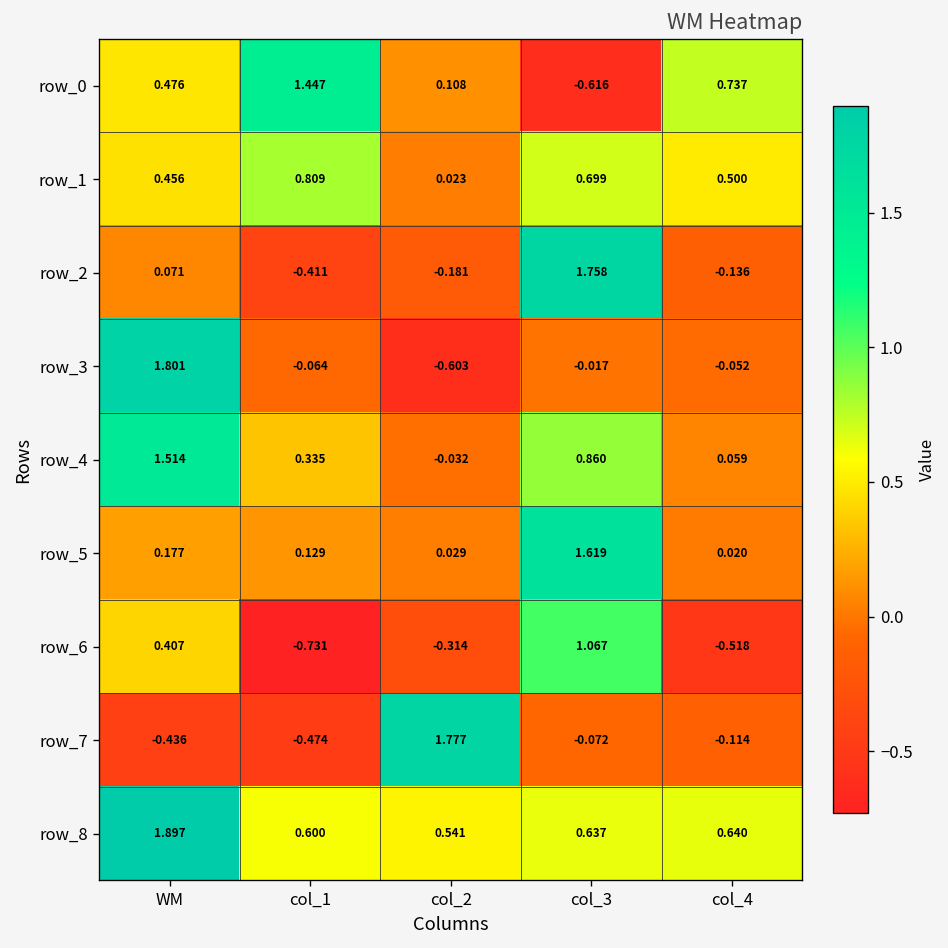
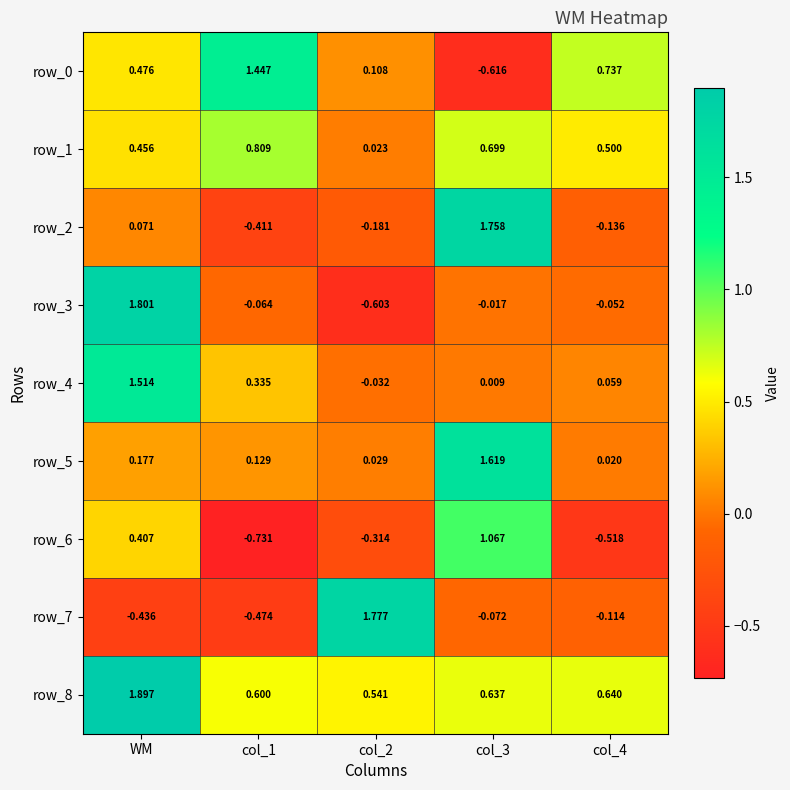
  {
    "row_0": {
      "WM": 0.476,
      "col_1": 1.447,
      "col_2": 0.108,
      "col_3": -0.616,
      "col_4": 0.737
    },
    "row_1": {
      "WM": 0.456,
      "col_1": 0.809,
      "col_2": 0.023,
      "col_3": 0.699,
      "col_4": 0.500
    },
    "row_2": {
      "WM": 0.071,
      "col_1": -0.411,
      "col_2": -0.181,
      "col_3": 1.758,
      "col_4": -0.136
    },
    "row_3": {
      "WM": 1.801,
      "col_1": -0.064,
      "col_2": -0.603,
      "col_3": -0.017,
      "col_4": -0.052
    },
    "row_4": {
      "WM": 1.514,
      "col_1": 0.335,
      "col_2": -0.032,
-     "col_3": 0.860,
+     "col_3": 0.009,
      "col_4": 0.059
    },
    "row_5": {
      "WM": 0.177,
      "col_1": 0.129,
      "col_2": 0.029,
      "col_3": 1.619,
      "col_4": 0.020
    },
    "row_6": {
      "WM": 0.407,
      "col_1": -0.731,
      "col_2": -0.314,
      "col_3": 1.067,
      "col_4": -0.518
    },
    "row_7": {
      "WM": -0.436,
      "col_1": -0.474,
      "col_2": 1.777,
      "col_3": -0.072,
      "col_4": -0.114
    },
    "row_8": {
      "WM": 1.897,
      "col_1": 0.600,
      "col_2": 0.541,
      "col_3": 0.637,
      "col_4": 0.640
    }
  }
